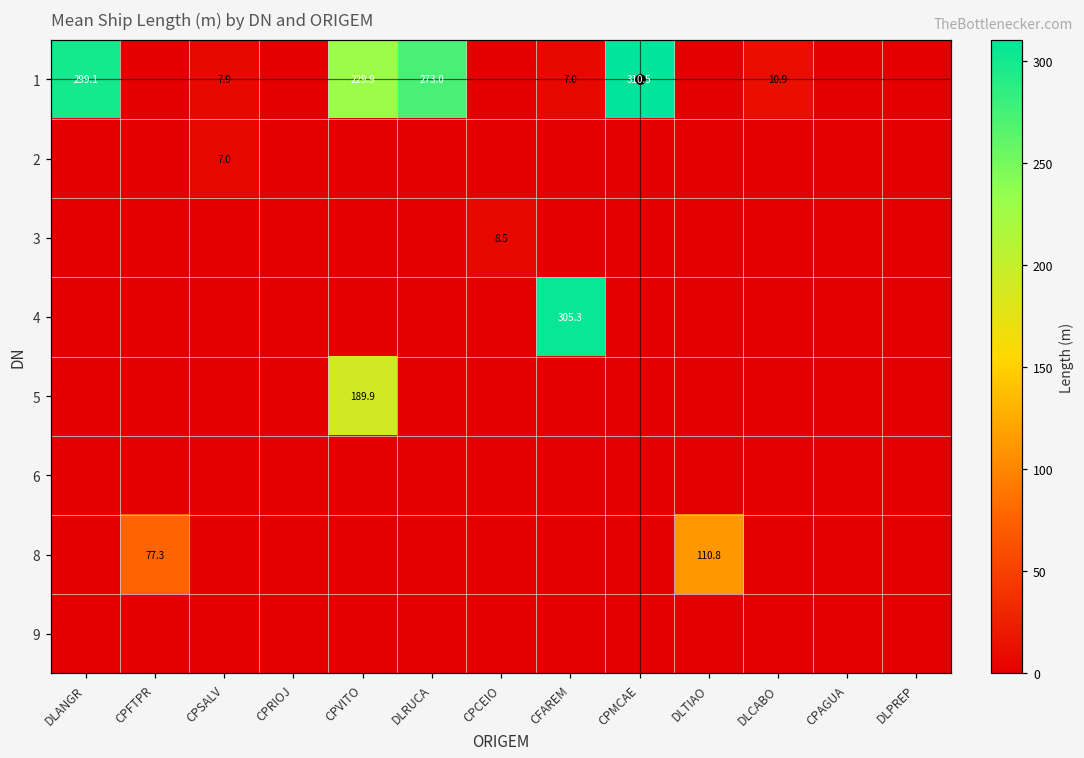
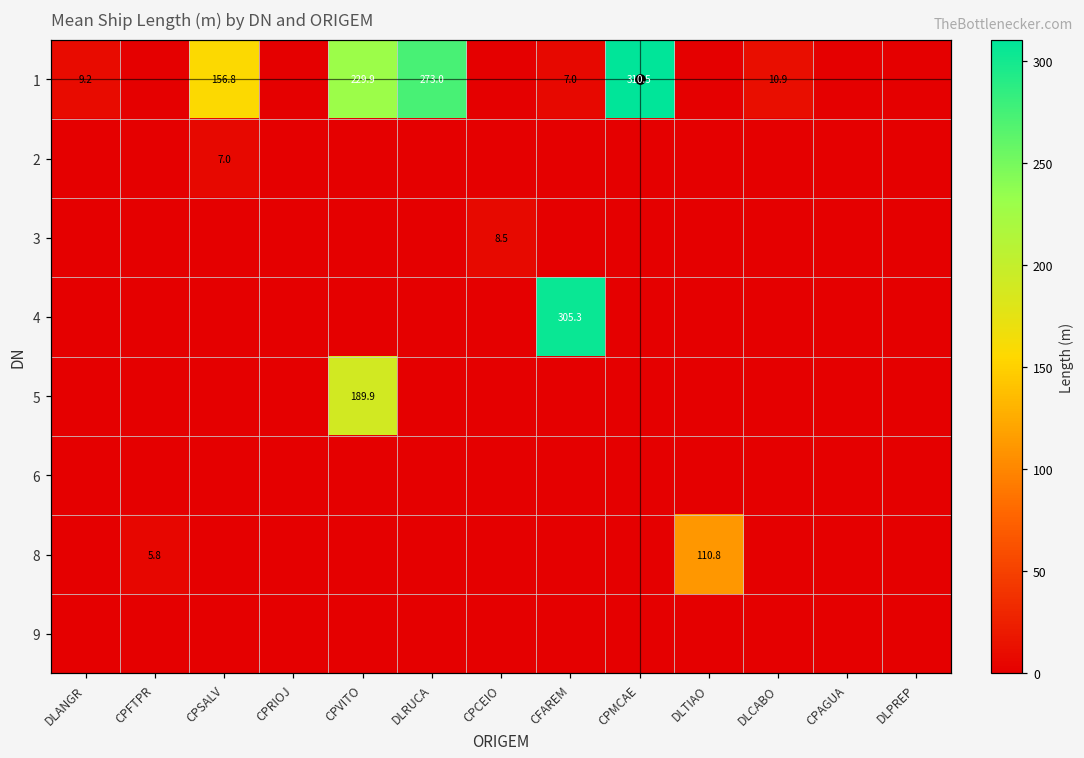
  {
    "1": {
-     "DLANGR": 299.1,
-     "CPSALV": 7.9,
+     "DLANGR": 9.2,
+     "CPSALV": 156.8,
      "CPVITO": 229.9,
      "DLRUCA": 273.0,
      "CFAREM": 7.0,
      "DLCABO": 10.9
    },
    "2": {
      "CPSALV": 7.0
    },
    "3": {
      "CPCEIO": 8.5
    },
    "4": {
      "CFAREM": 305.3
    },
    "5": {
      "CPVITO": 189.9
    },
    "8": {
-     "CPFTPR": 77.3,
+     "CPFTPR": 5.8,
      "DLTIAO": 110.8
    }
  }
